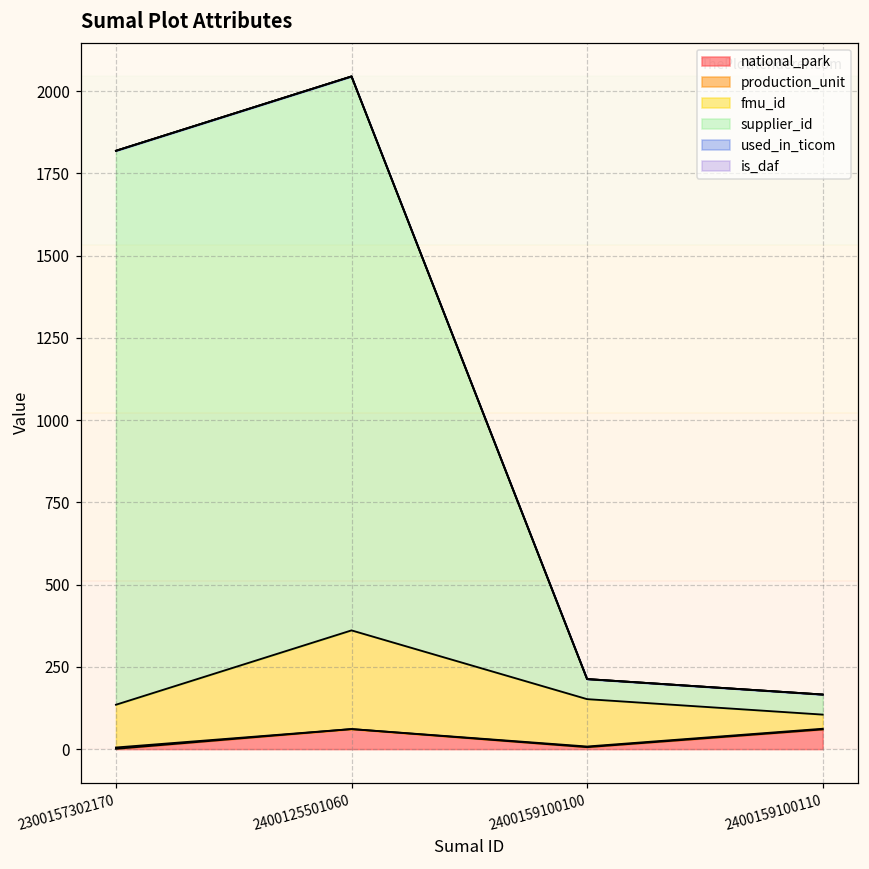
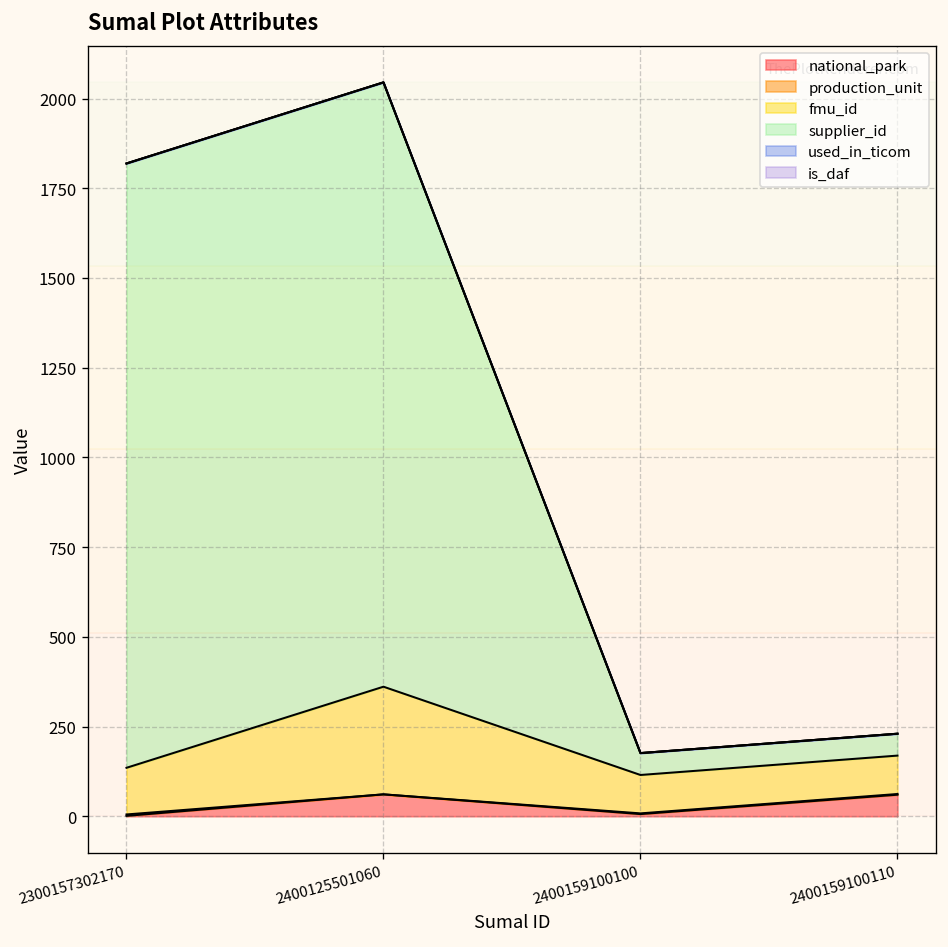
  {
    "fmu_id": {
      "2300157302170": 130,
      "2400125501060": 300,
-     "2400159100100": 140,
-     "2400159100110": 40
+     "2400159100100": 110,
+     "2400159100110": 110
    }
  }
